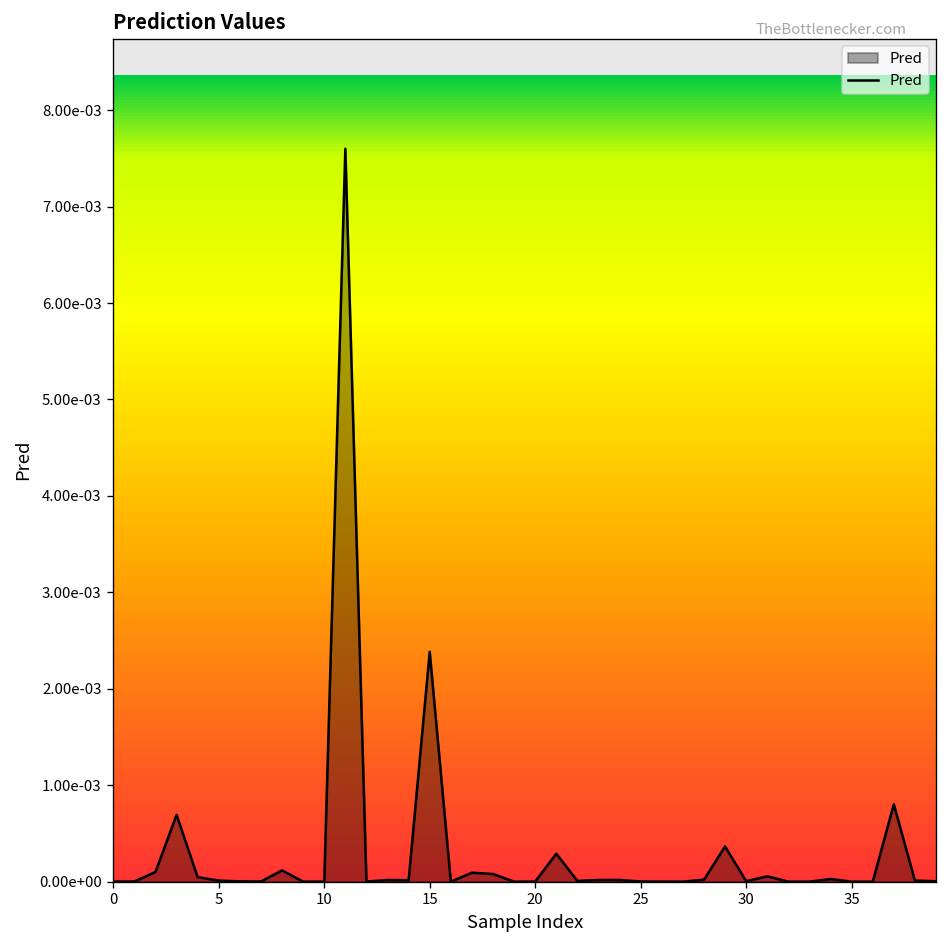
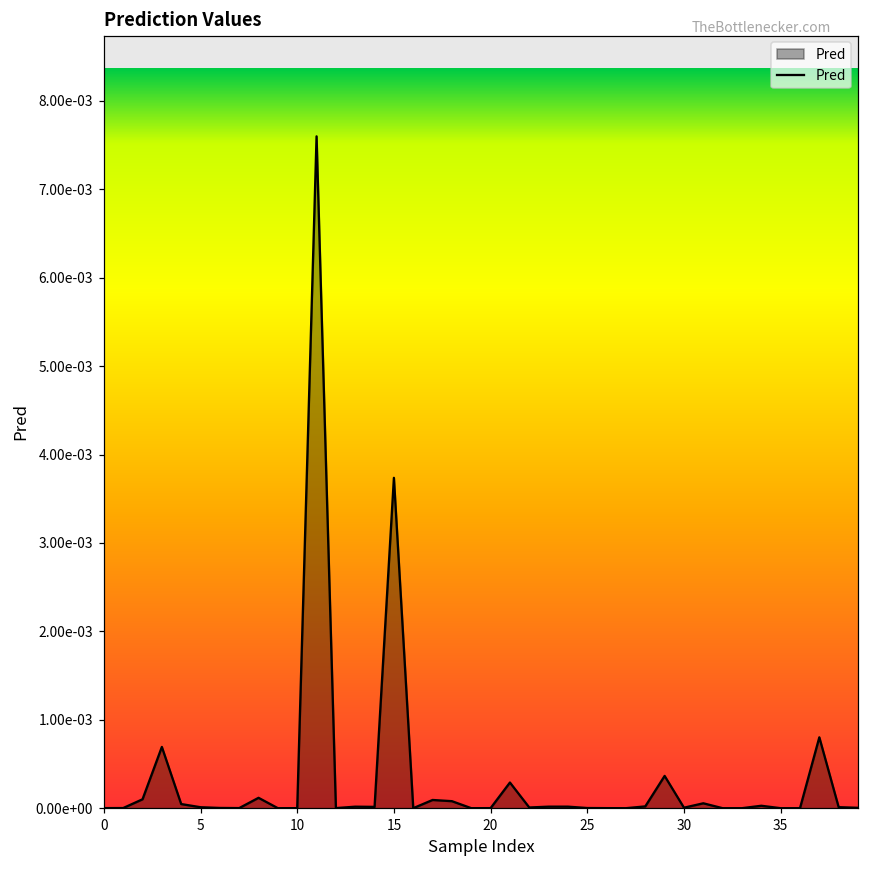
  {
    "0": 0.0000,
    "5": 0.0000,
    "10": 0.0000,
-   "15": 0.0024,
+   "15": 0.0037,
    "20": 0.0000,
    "25": 0.0000,
    "30": 0.0000,
    "35": 0.0000
  }
